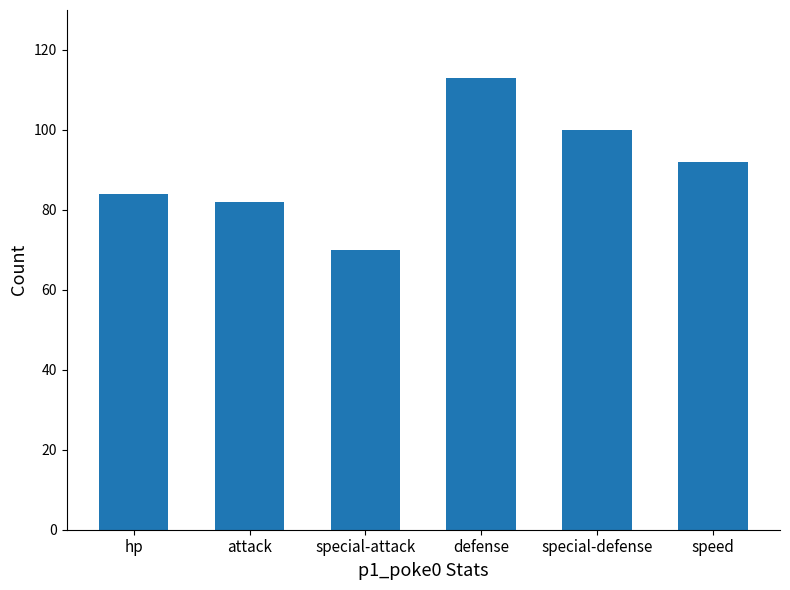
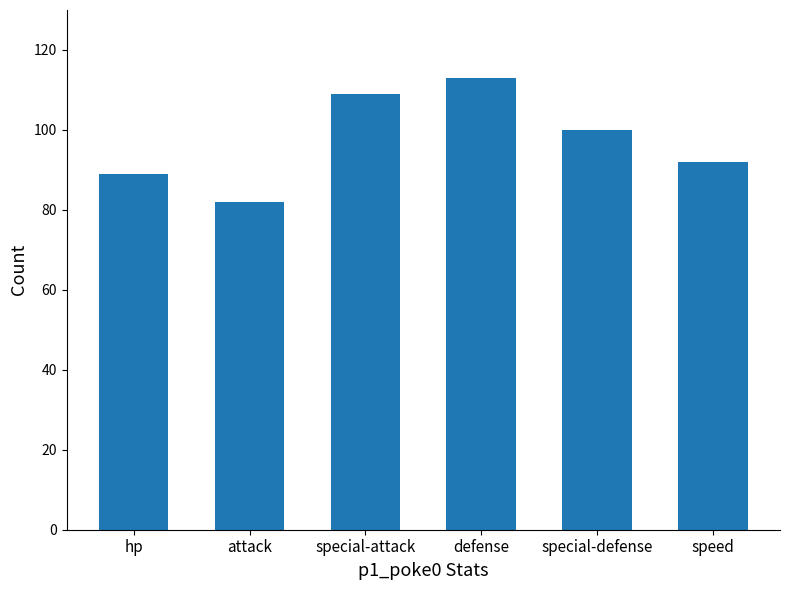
  {
-   "hp": 84,
+   "hp": 89,
    "attack": 82,
-   "special-attack": 70,
+   "special-attack": 109,
    "defense": 113,
    "special-defense": 100,
    "speed": 92
  }
